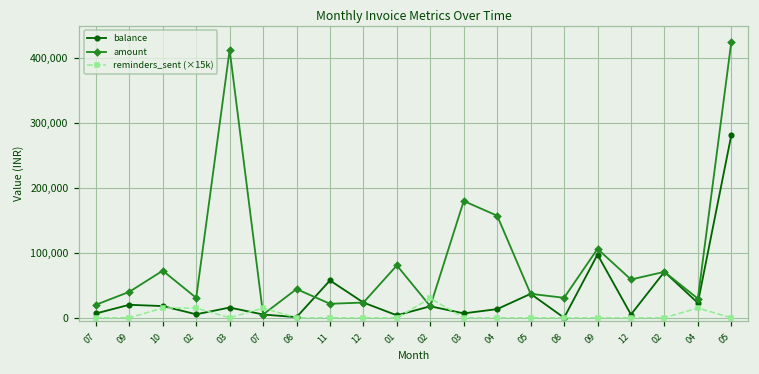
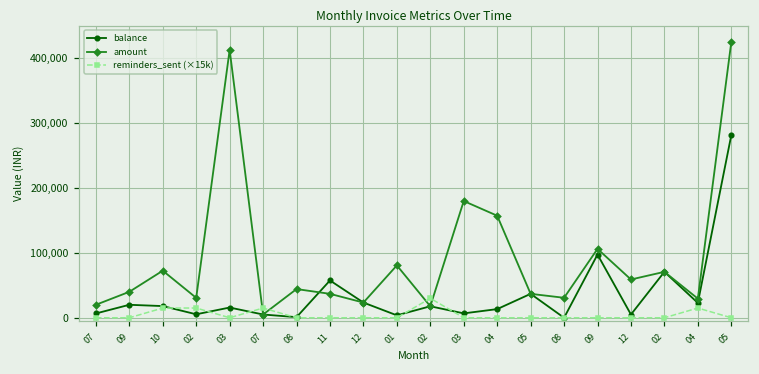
  {
    "balance": {
      "11": "60,000"
    },
    "amount": {
      "10": "70,000",
-     "11": "20,000",
+     "11": "40,000",
      "01": "80,000"
    },
    "reminders_sent (×15k)": {
      "11": "0"
    }
  }
